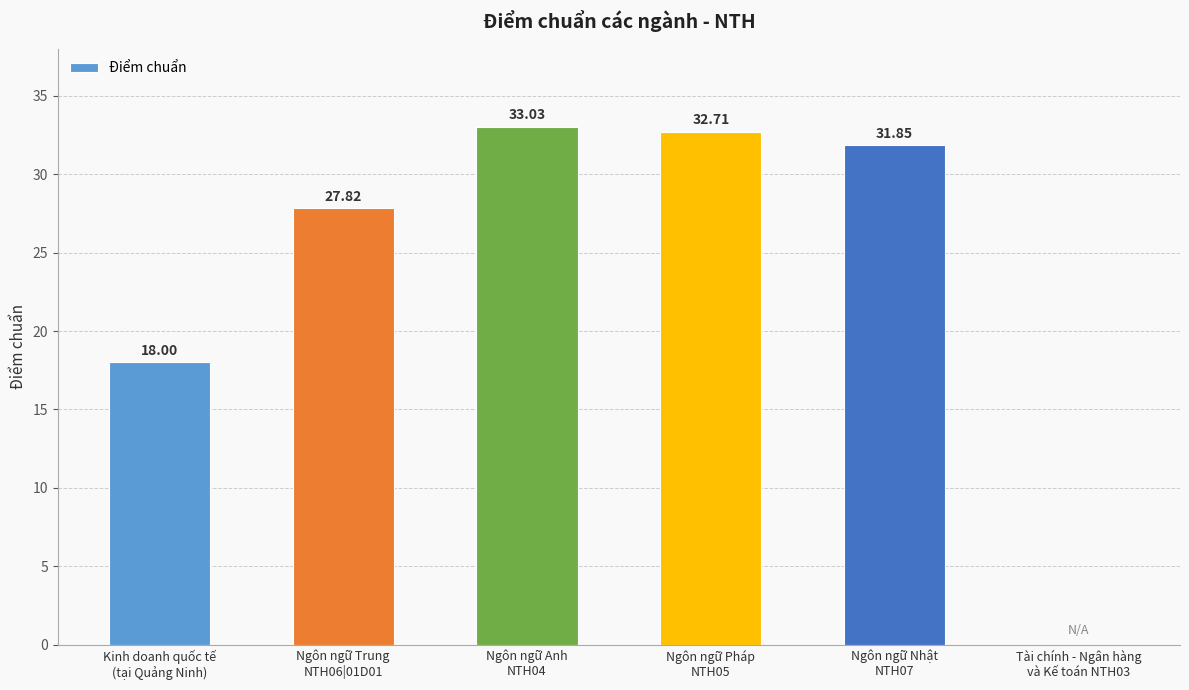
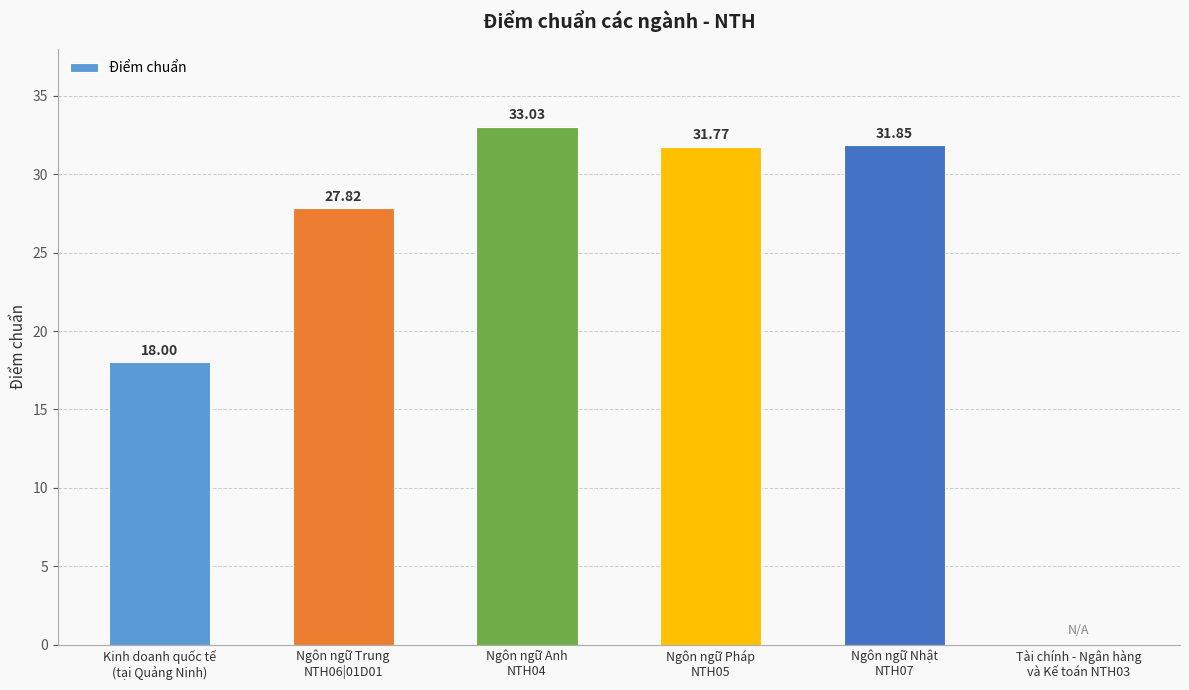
  {
    "Kinh doanh quốc tế (tại Quảng Ninh)": 18.00,
    "Ngôn ngữ Trung NTH06|01D01": 27.82,
    "Ngôn ngữ Anh NTH04": 33.03,
-   "Ngôn ngữ Pháp NTH05": 32.71,
+   "Ngôn ngữ Pháp NTH05": 31.77,
    "Ngôn ngữ Nhật NTH07": 31.85
  }
